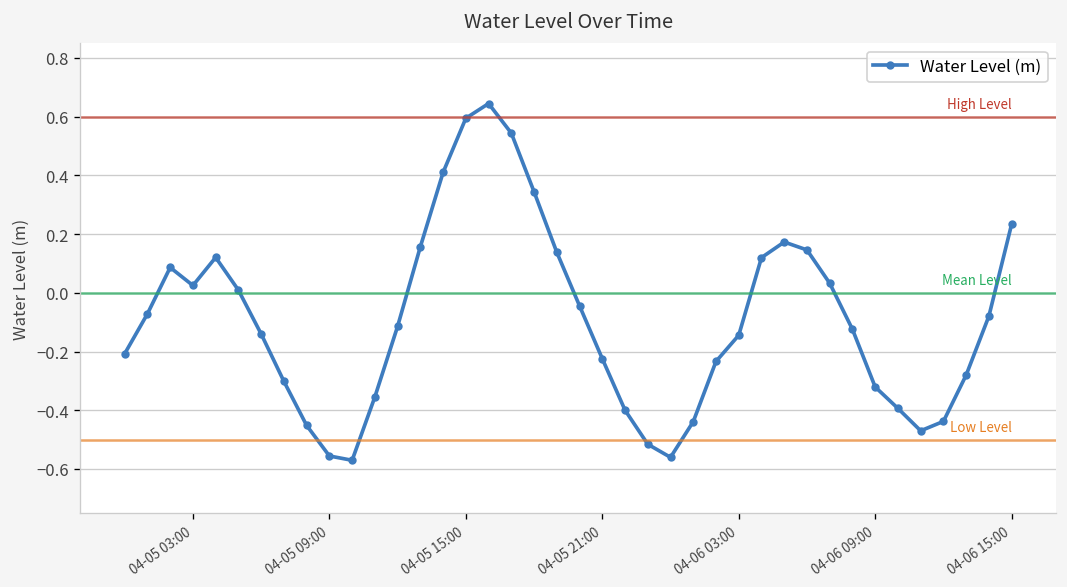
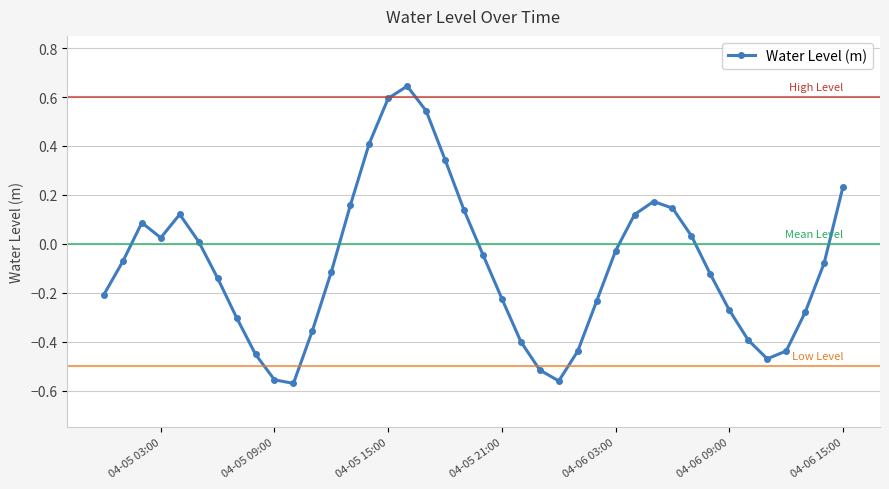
  {
    "04-05 03:00": 0.02,
    "04-05 09:00": -0.56,
    "04-05 15:00": 0.59,
    "04-05 21:00": -0.22,
-   "04-06 03:00": -0.14,
-   "04-06 09:00": -0.32,
+   "04-06 03:00": -0.03,
+   "04-06 09:00": -0.27,
    "04-06 15:00": 0.23
  }
